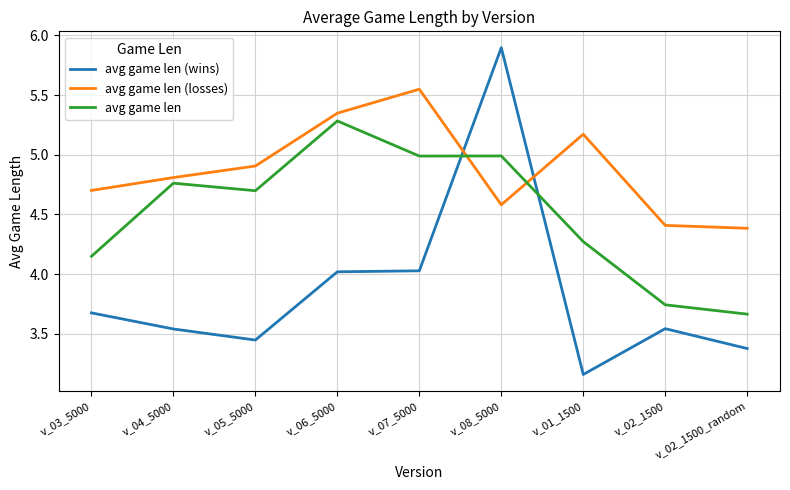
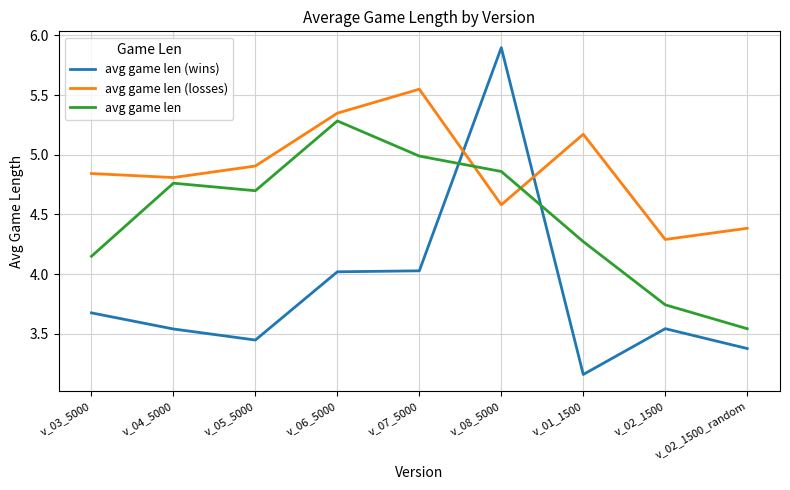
  {
    "avg game len (wins)": {
      "v_03_5000": 3.68,
      "v_04_5000": 3.54,
      "v_05_5000": 3.45,
      "v_06_5000": 4.02,
      "v_07_5000": 4.03,
      "v_08_5000": 5.90,
      "v_01_1500": 3.16,
      "v_02_1500": 3.54,
      "v_02_1500_random": 3.38
    },
    "avg game len (losses)": {
-     "v_03_5000": 4.70,
+     "v_03_5000": 4.84,
      "v_04_5000": 4.81,
      "v_05_5000": 4.91,
      "v_06_5000": 5.35,
      "v_07_5000": 5.55,
      "v_08_5000": 4.58,
      "v_01_1500": 5.17,
-     "v_02_1500": 4.41,
+     "v_02_1500": 4.29,
      "v_02_1500_random": 4.38
    },
    "avg game len": {
      "v_03_5000": 4.15,
      "v_04_5000": 4.76,
      "v_05_5000": 4.70,
      "v_06_5000": 5.28,
      "v_07_5000": 4.99,
-     "v_08_5000": 4.99,
+     "v_08_5000": 4.86,
      "v_01_1500": 4.27,
      "v_02_1500": 3.74,
-     "v_02_1500_random": 3.67
+     "v_02_1500_random": 3.54
    }
  }
